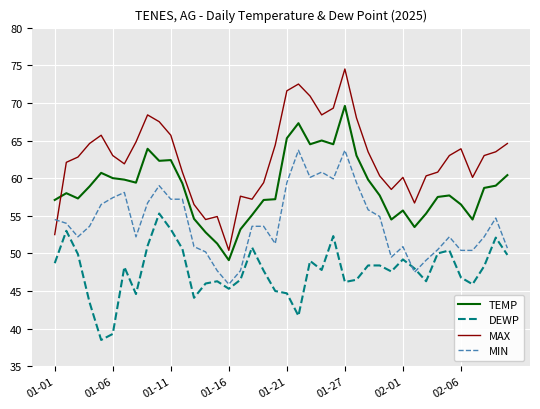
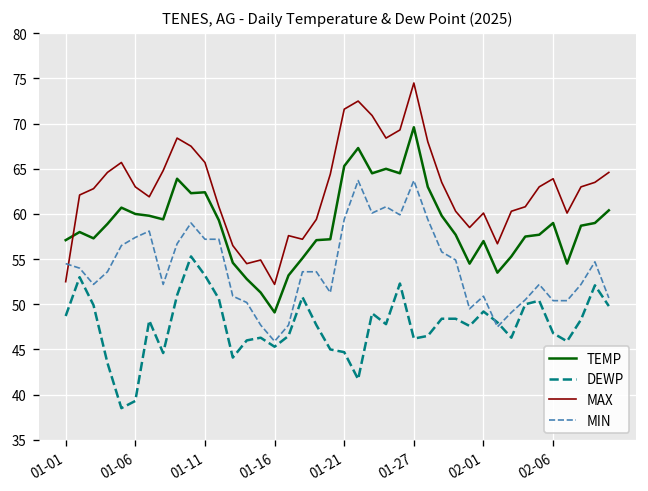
  {
    "TEMP": {
      "01-01": 57,
      "01-06": 60,
      "01-11": 62,
      "01-16": 49,
      "01-21": 65,
      "01-27": 70,
-     "02-01": 56,
-     "02-06": 57
+     "02-01": 57,
+     "02-06": 59
    },
    "DEWP": {
      "01-01": 49,
      "01-06": 39,
      "01-11": 53,
      "01-16": 45,
      "01-21": 45,
      "01-27": 46,
      "02-01": 49,
      "02-06": 47
    },
    "MAX": {
      "01-01": 53,
      "01-06": 63,
      "01-11": 66,
-     "01-16": 50,
+     "01-16": 52,
      "01-21": 72,
      "01-27": 75,
      "02-01": 60,
      "02-06": 64
    },
    "MIN": {
      "01-01": 55,
      "01-06": 57,
      "01-11": 57,
      "01-16": 46,
      "01-21": 59,
      "01-27": 64,
      "02-01": 51,
      "02-06": 50
    }
  }
